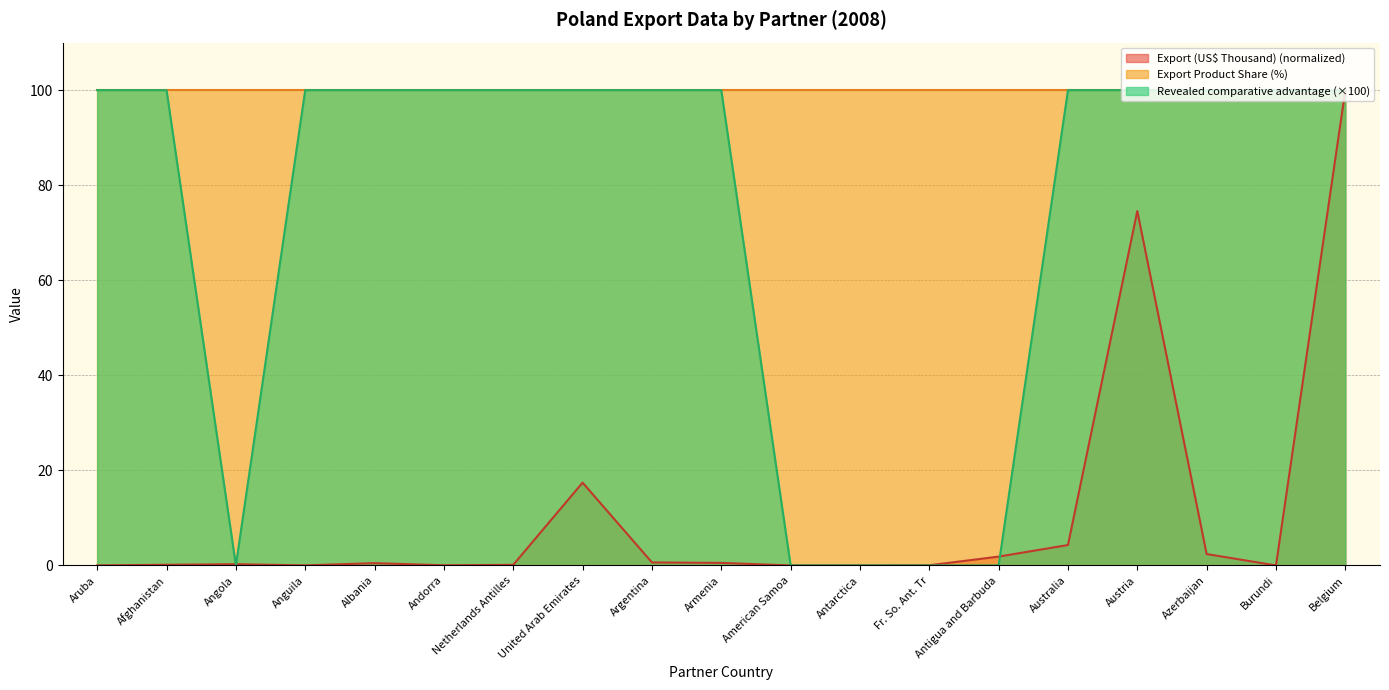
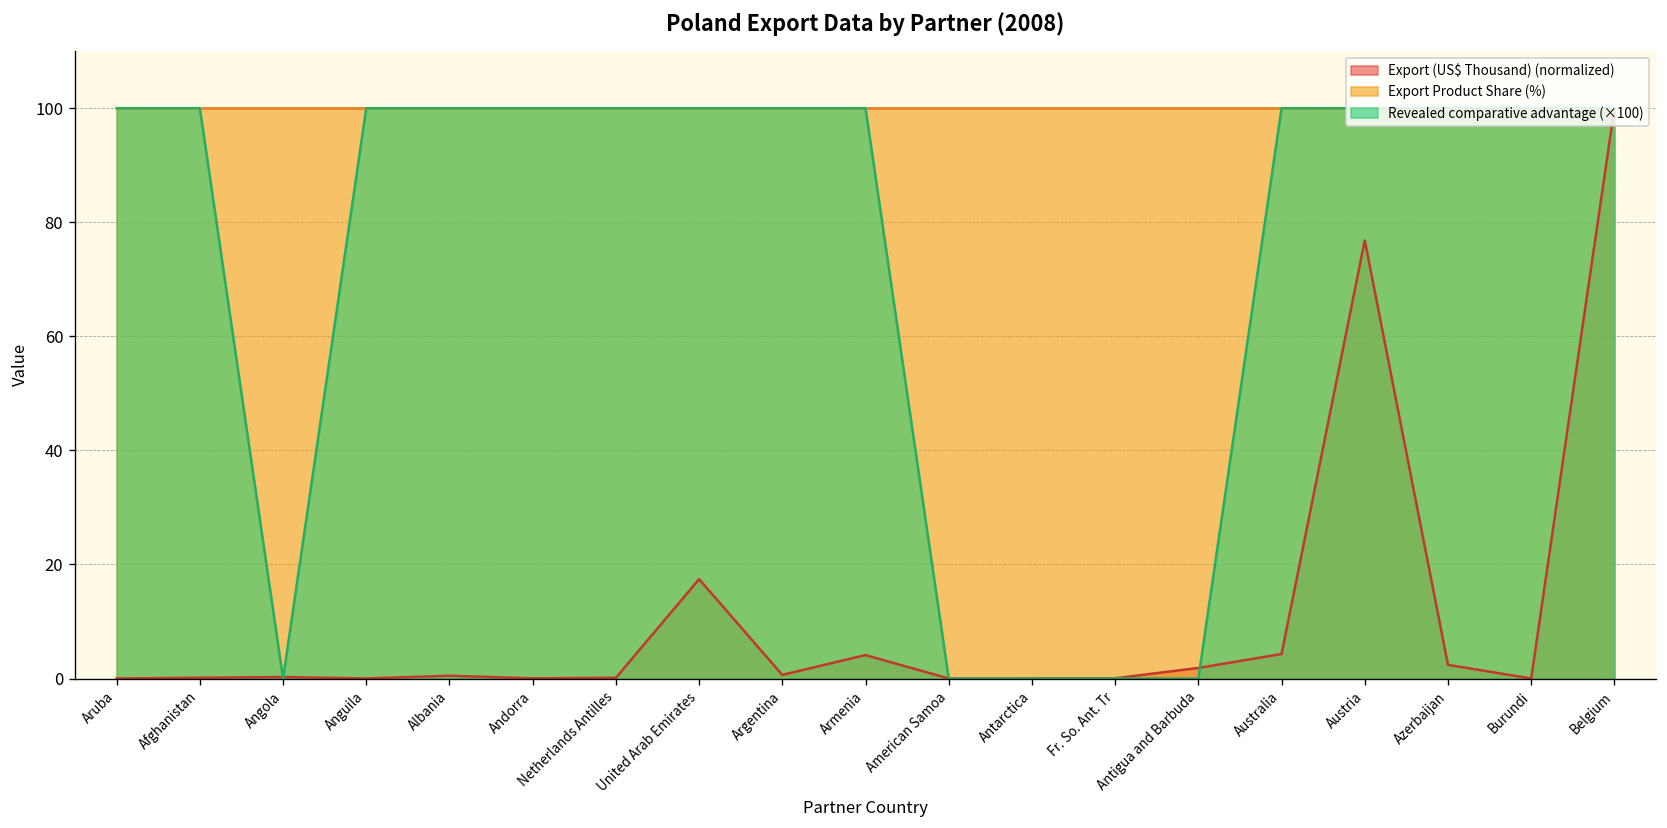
  {
    "Export (US$ Thousand) (normalized)": {
      "Aruba": 0,
      "Afghanistan": 0,
      "Anguila": 0,
      "Albania": 0,
      "Andorra": 0,
      "Netherlands Antilles": 0,
      "United Arab Emirates": 17,
      "Argentina": 1,
-     "Armenia": 1,
+     "Armenia": 4,
      "Antigua and Barbuda": 2,
      "Australia": 4,
-     "Austria": 75,
+     "Austria": 77,
      "Azerbaijan": 2,
      "Burundi": 0
    },
    "Export Product Share (%)": {
      "Angola": 100,
      "American Samoa": 100,
      "Antarctica": 100,
      "Fr. So. Ant. Tr": 100,
      "Antigua and Barbuda": 100
    },
    "Revealed comparative advantage (×100)": {
      "Antigua and Barbuda": 0
    }
  }
